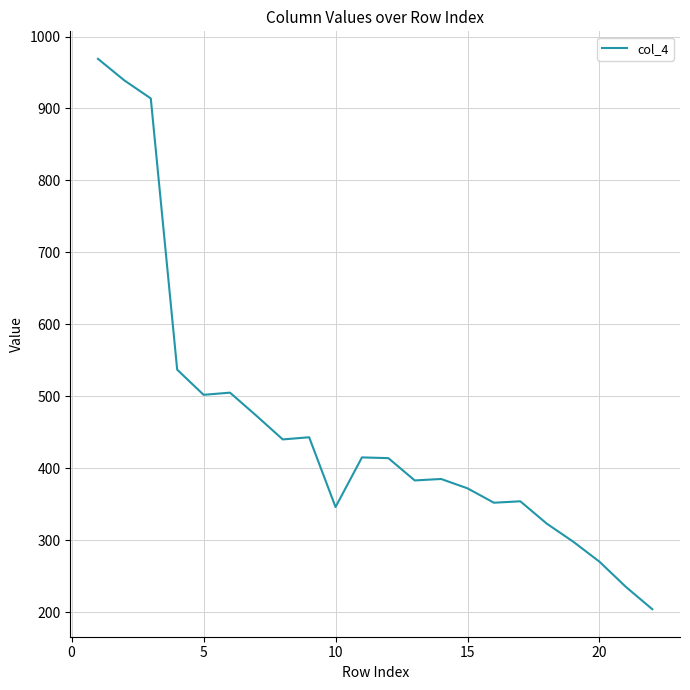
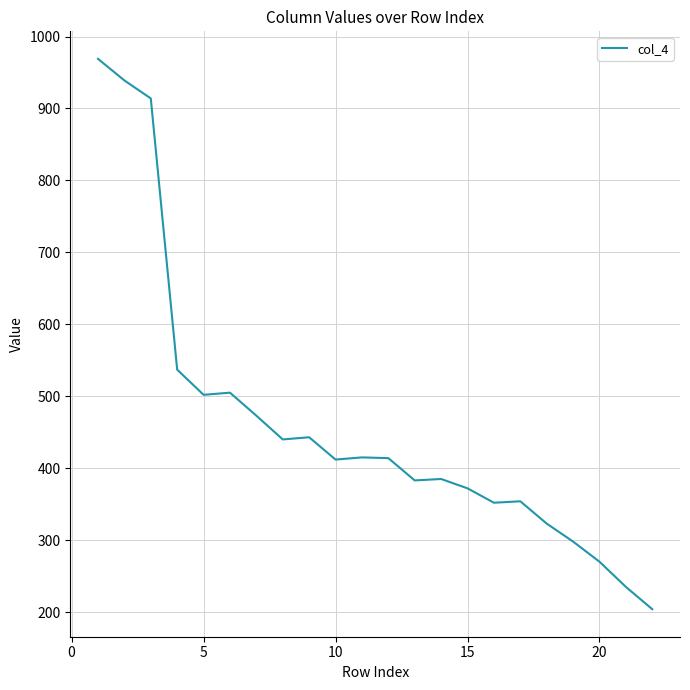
  {
    "5": 500,
-   "10": 350,
+   "10": 410,
    "15": 370,
    "20": 270
  }
